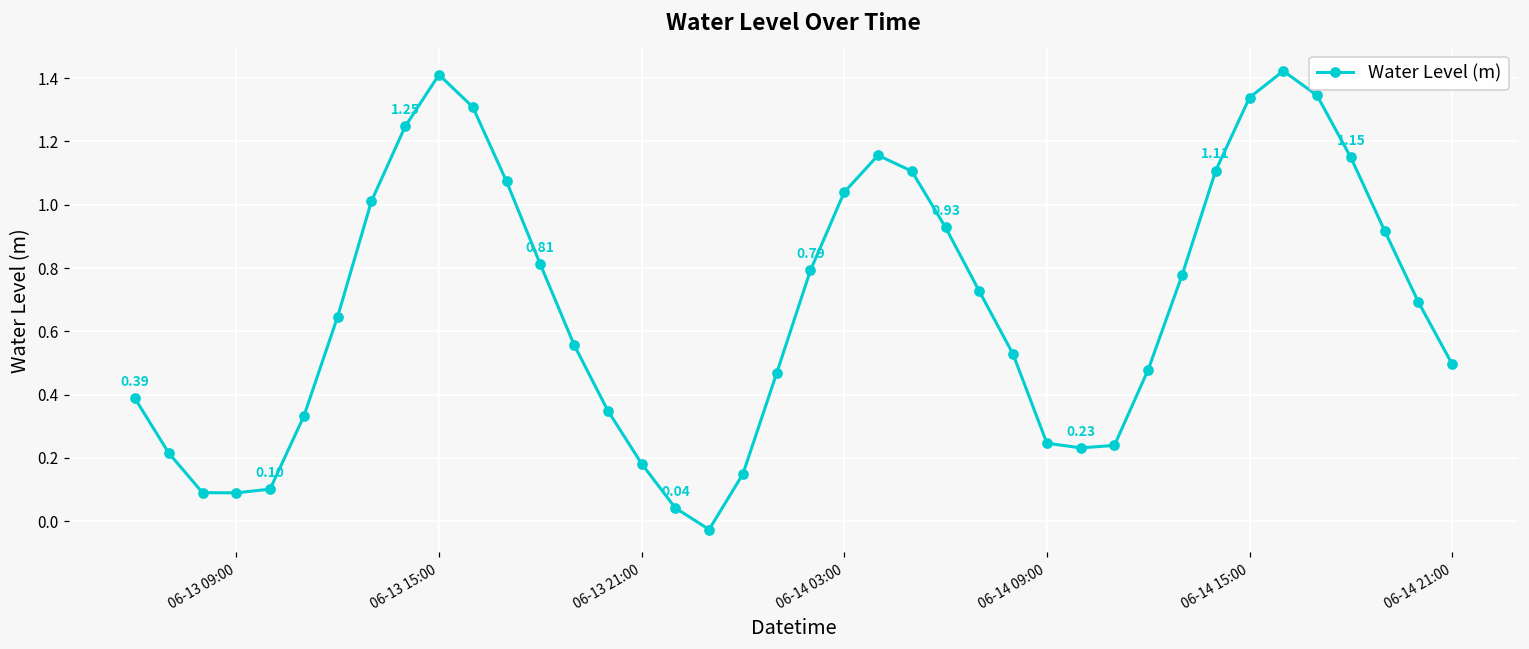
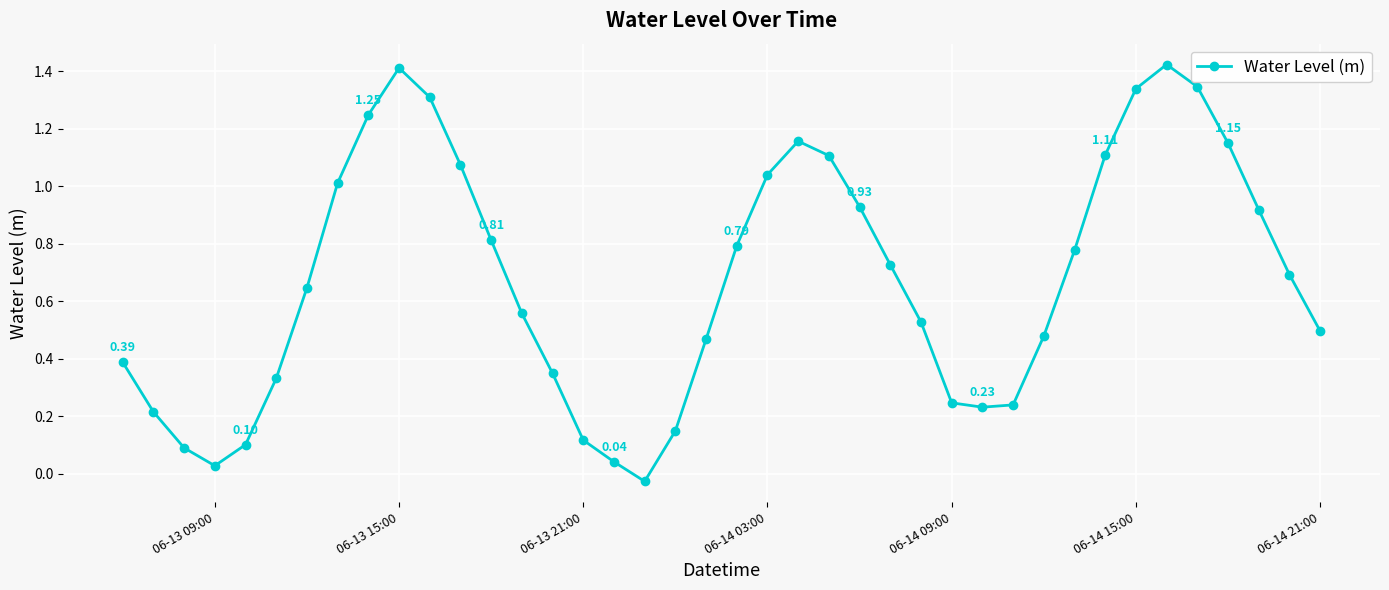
  {
-   "06-13 09:00": 0.09,
+   "06-13 09:00": 0.03,
    "06-13 15:00": 1.41,
-   "06-13 21:00": 0.18,
+   "06-13 21:00": 0.12,
    "06-14 03:00": 1.04,
    "06-14 09:00": 0.25,
    "06-14 15:00": 1.34,
    "06-14 21:00": 0.50
  }
